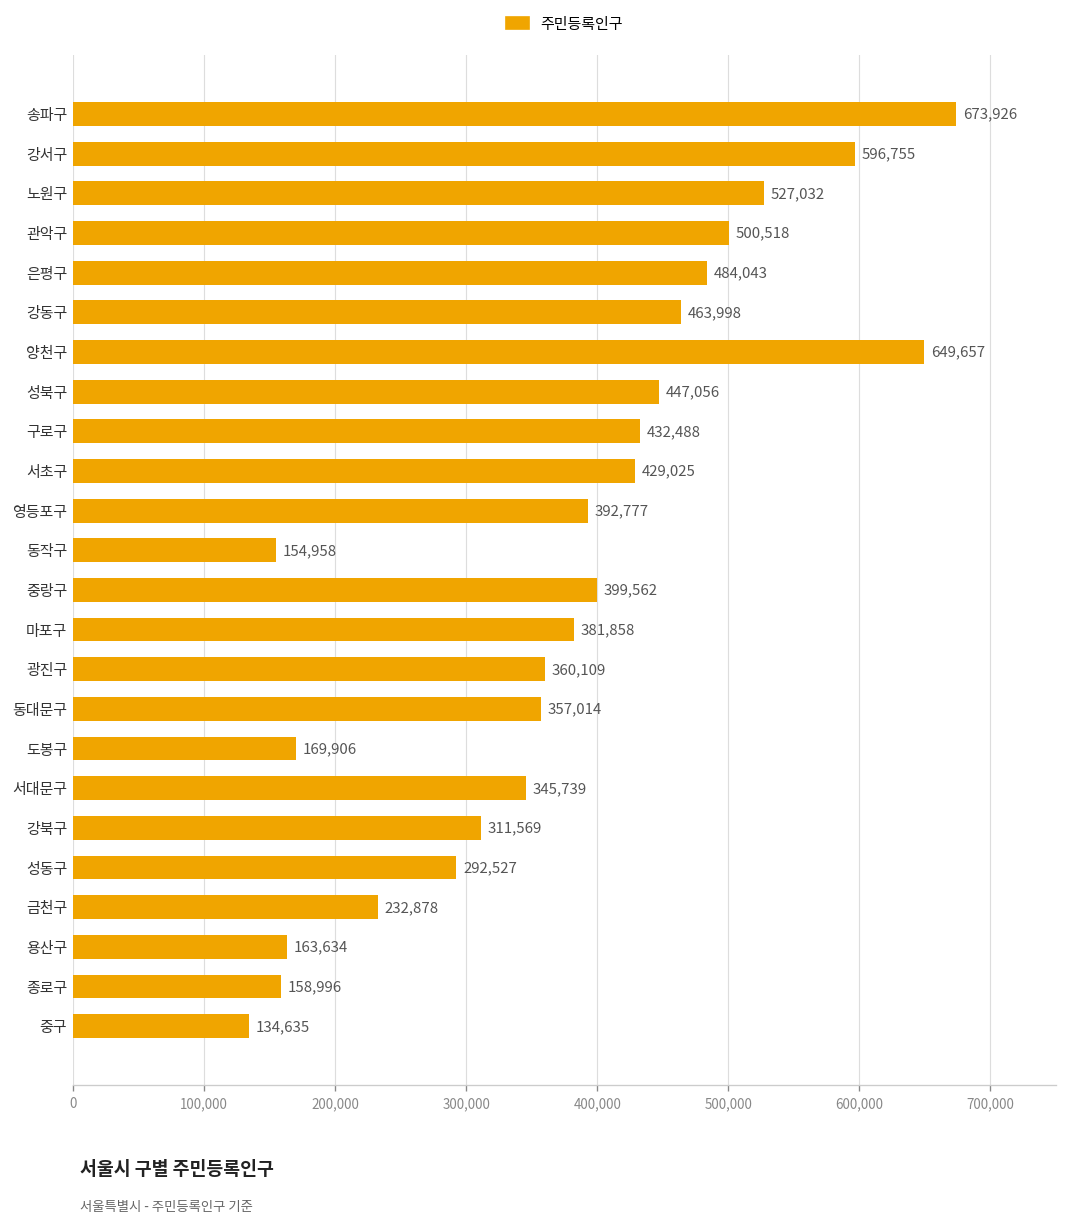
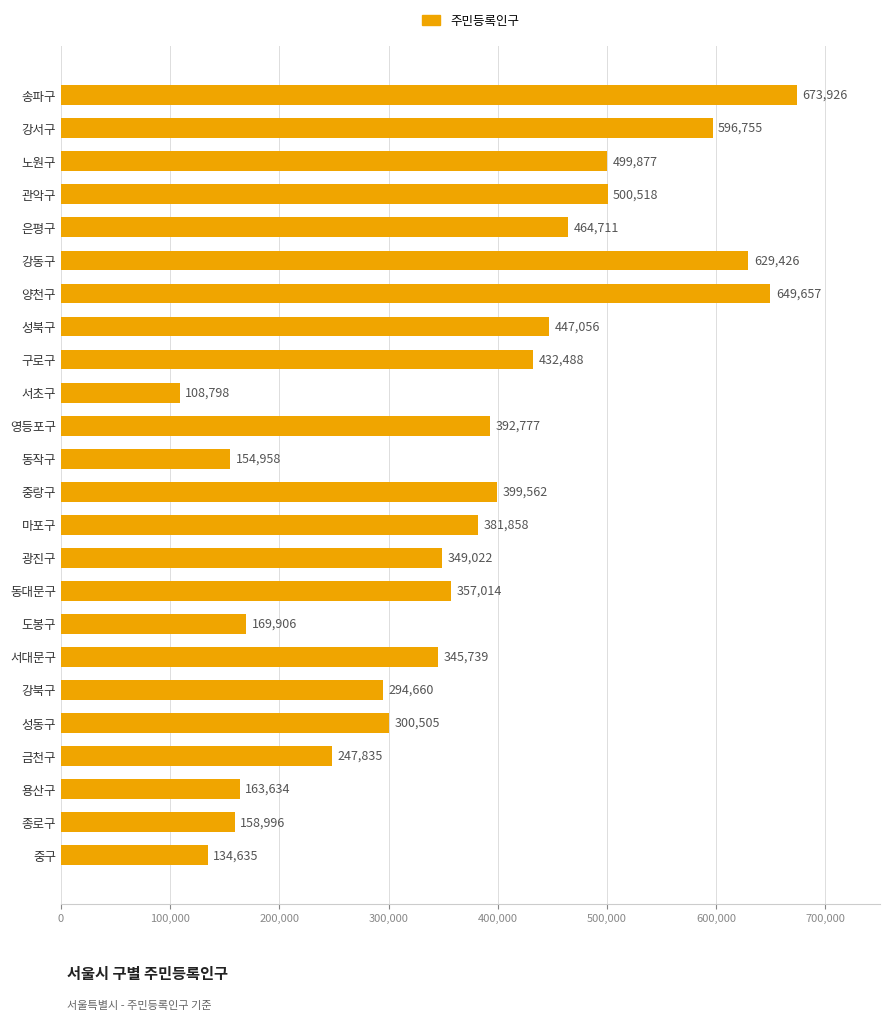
  {
    "송파구": "673,926",
    "강서구": "596,755",
-   "노원구": "527,032",
+   "노원구": "499,877",
    "관악구": "500,518",
-   "은평구": "484,043",
-   "강동구": "463,998",
+   "은평구": "464,711",
+   "강동구": "629,426",
    "양천구": "649,657",
    "성북구": "447,056",
    "구로구": "432,488",
-   "서초구": "429,025",
+   "서초구": "108,798",
    "영등포구": "392,777",
    "동작구": "154,958",
    "중랑구": "399,562",
    "마포구": "381,858",
-   "광진구": "360,109",
+   "광진구": "349,022",
    "동대문구": "357,014",
    "도봉구": "169,906",
    "서대문구": "345,739",
-   "강북구": "311,569",
-   "성동구": "292,527",
-   "금천구": "232,878",
+   "강북구": "294,660",
+   "성동구": "300,505",
+   "금천구": "247,835",
    "용산구": "163,634",
    "종로구": "158,996",
    "중구": "134,635"
  }
